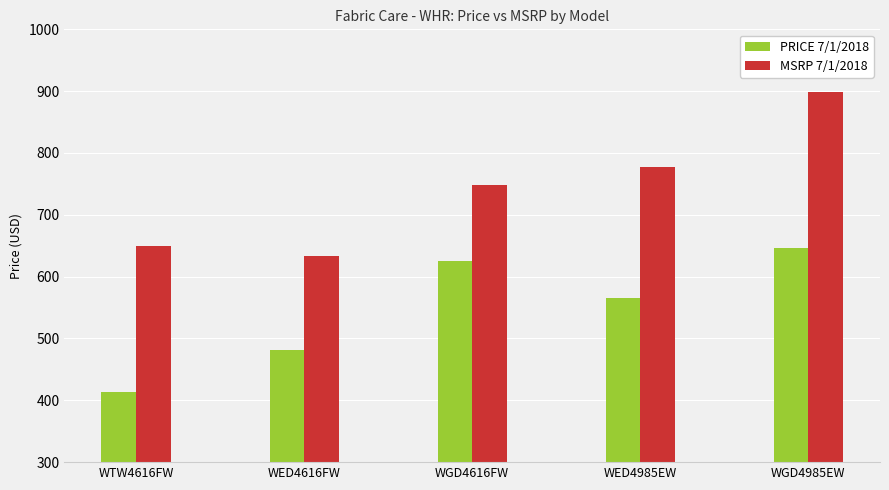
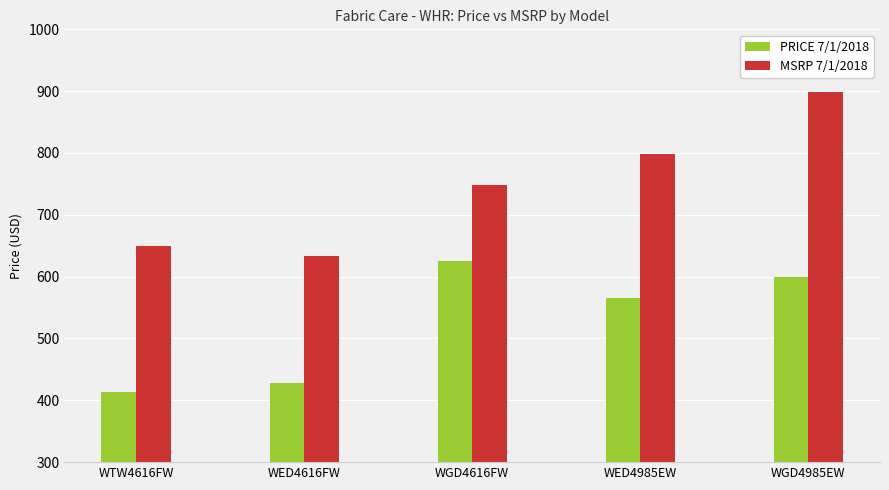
  {
    "PRICE 7/1/2018": {
      "WTW4616FW": 410,
-     "WED4616FW": 480,
+     "WED4616FW": 430,
      "WGD4616FW": 630,
      "WED4985EW": 570,
-     "WGD4985EW": 650
+     "WGD4985EW": 600
    },
    "MSRP 7/1/2018": {
      "WTW4616FW": 650,
      "WED4616FW": 630,
      "WGD4616FW": 750,
-     "WED4985EW": 780,
+     "WED4985EW": 800,
      "WGD4985EW": 900
    }
  }
